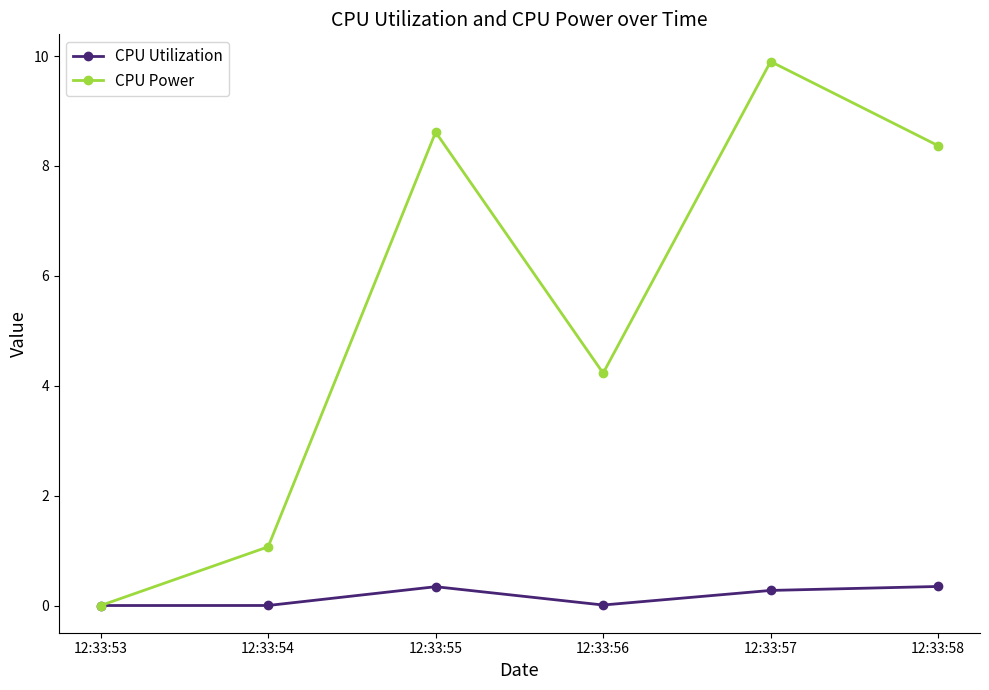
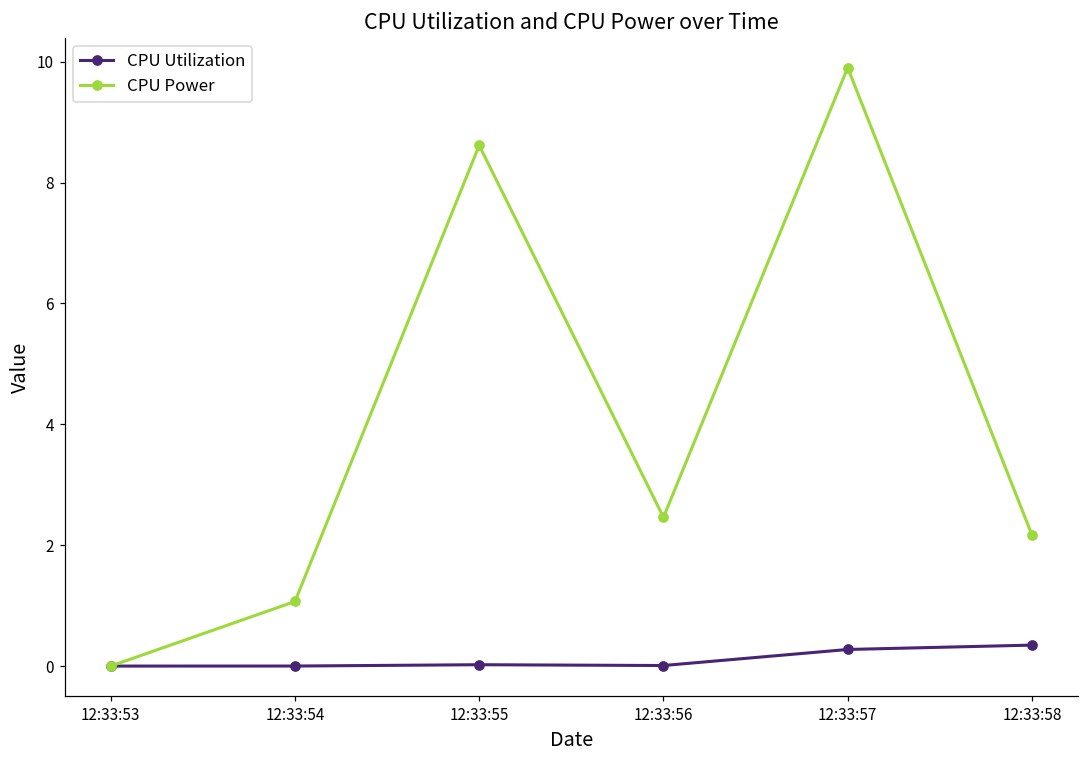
  {
    "CPU Utilization": {
      "12:33:54": 0.0,
-     "12:33:55": 0.3,
+     "12:33:55": 0.0,
      "12:33:56": 0.0,
      "12:33:57": 0.3,
      "12:33:58": 0.3
    },
    "CPU Power": {
      "12:33:54": 1.1,
      "12:33:55": 8.6,
-     "12:33:56": 4.2,
+     "12:33:56": 2.5,
      "12:33:57": 9.9,
-     "12:33:58": 8.4
+     "12:33:58": 2.2
    }
  }
